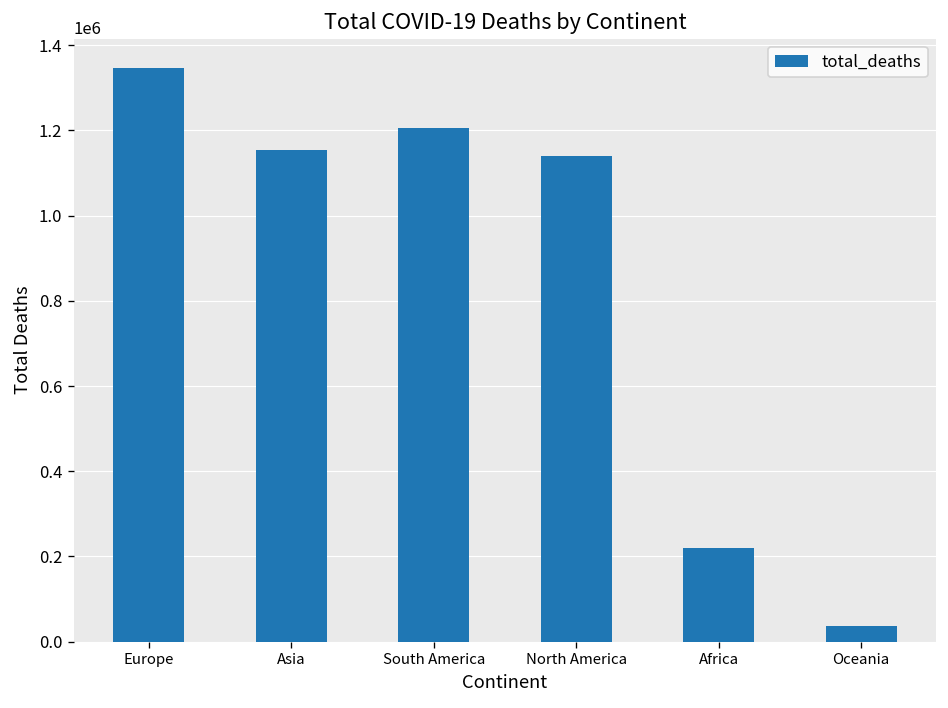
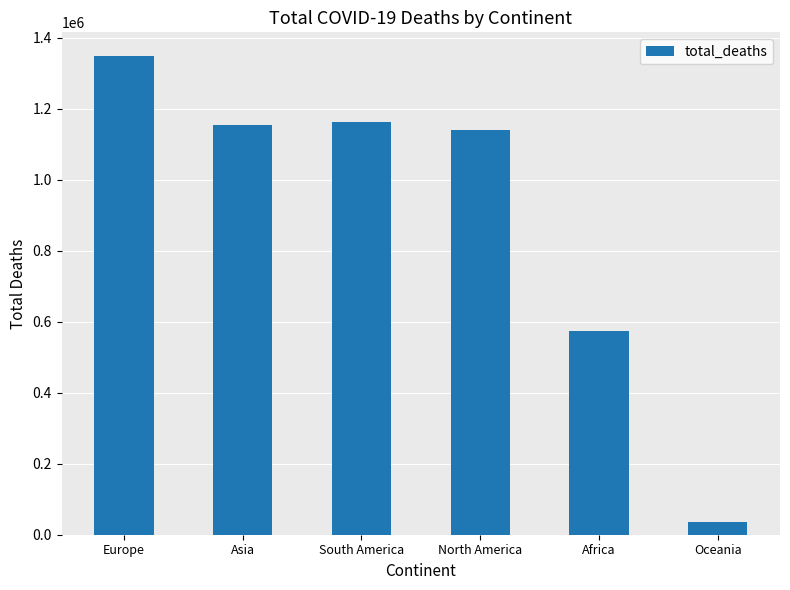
  {
    "Europe": 1350000,
    "Asia": 1150000,
-   "South America": 1210000,
+   "South America": 1160000,
    "North America": 1140000,
-   "Africa": 220000,
+   "Africa": 570000,
    "Oceania": 40000
  }
